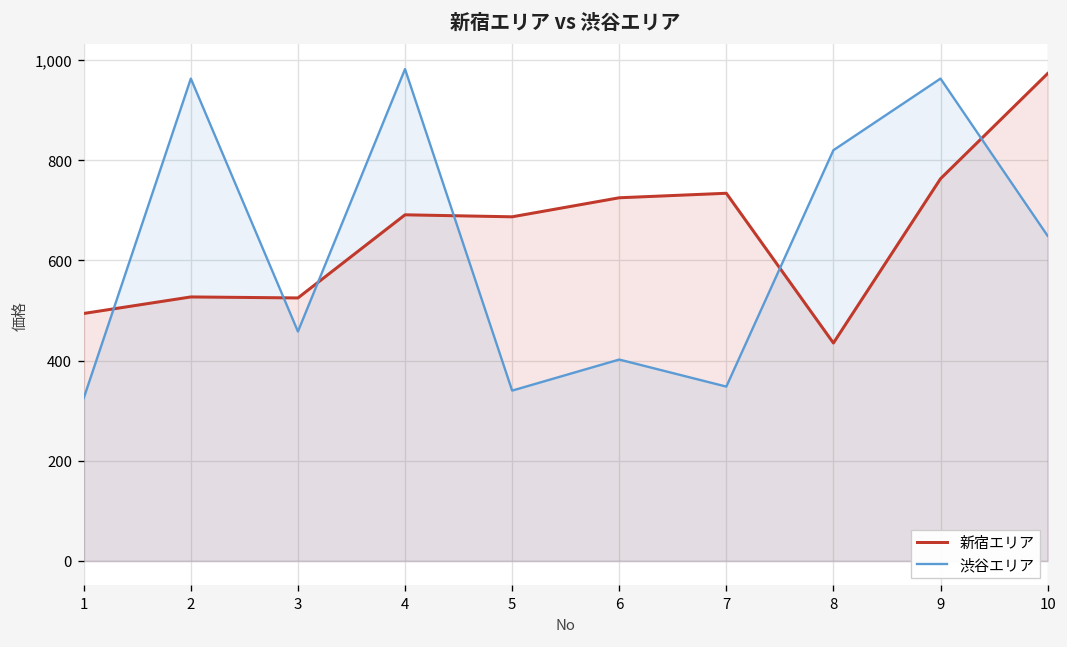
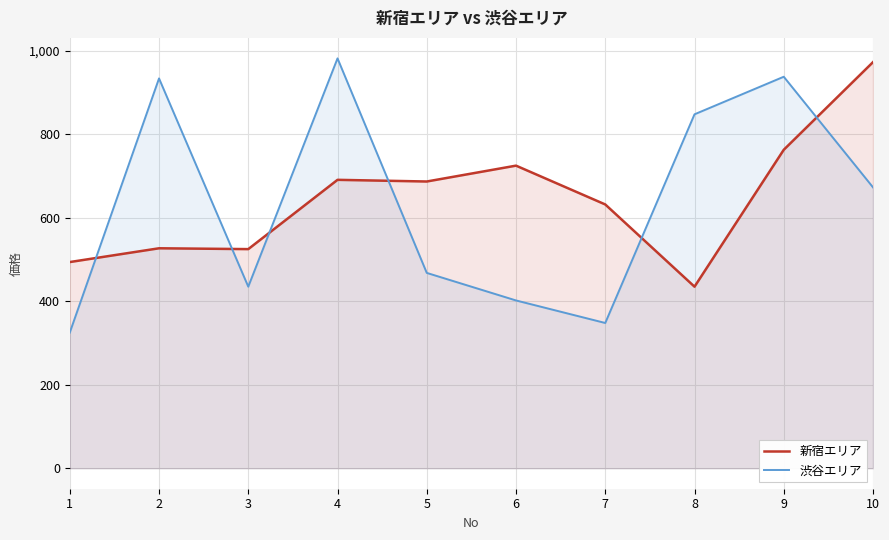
  {
    "新宿エリア": {
      "1": 490,
      "2": 530,
      "3": 530,
      "4": 690,
      "5": 690,
      "6": 730,
-     "7": 730,
+     "7": 630,
      "8": 440,
      "9": 760,
      "10": 970
    },
    "渋谷エリア": {
      "1": 330,
-     "2": 960,
-     "3": 460,
+     "2": 930,
+     "3": 440,
      "4": 980,
-     "5": 340,
+     "5": 470,
      "6": 400,
      "7": 350,
-     "8": 820,
-     "9": 960,
-     "10": 650
+     "8": 850,
+     "9": 940,
+     "10": 670
    }
  }
